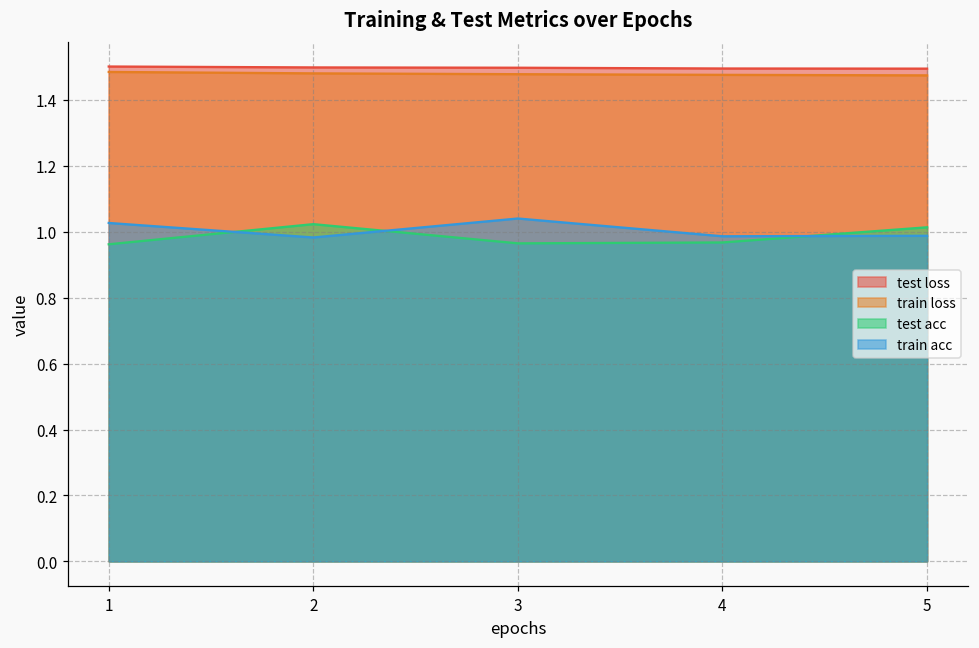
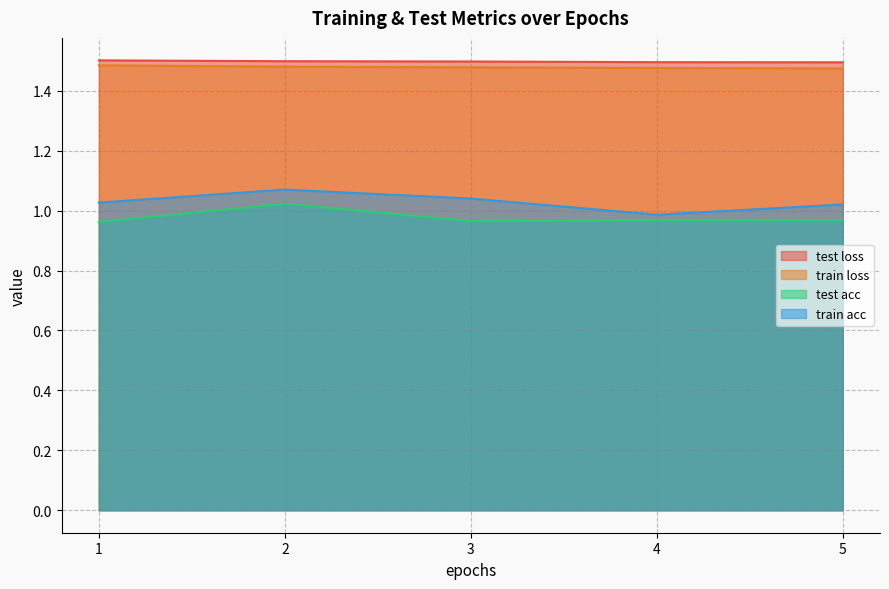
  {
    "test acc": {
      "1": 0.96,
      "2": 1.02,
      "3": 0.96,
      "4": 0.97,
-     "5": 1.01
+     "5": 0.97
    },
    "train acc": {
      "1": 1.03,
-     "2": 0.98,
+     "2": 1.07,
      "3": 1.04,
      "4": 0.99,
-     "5": 0.99
+     "5": 1.02
    }
  }
